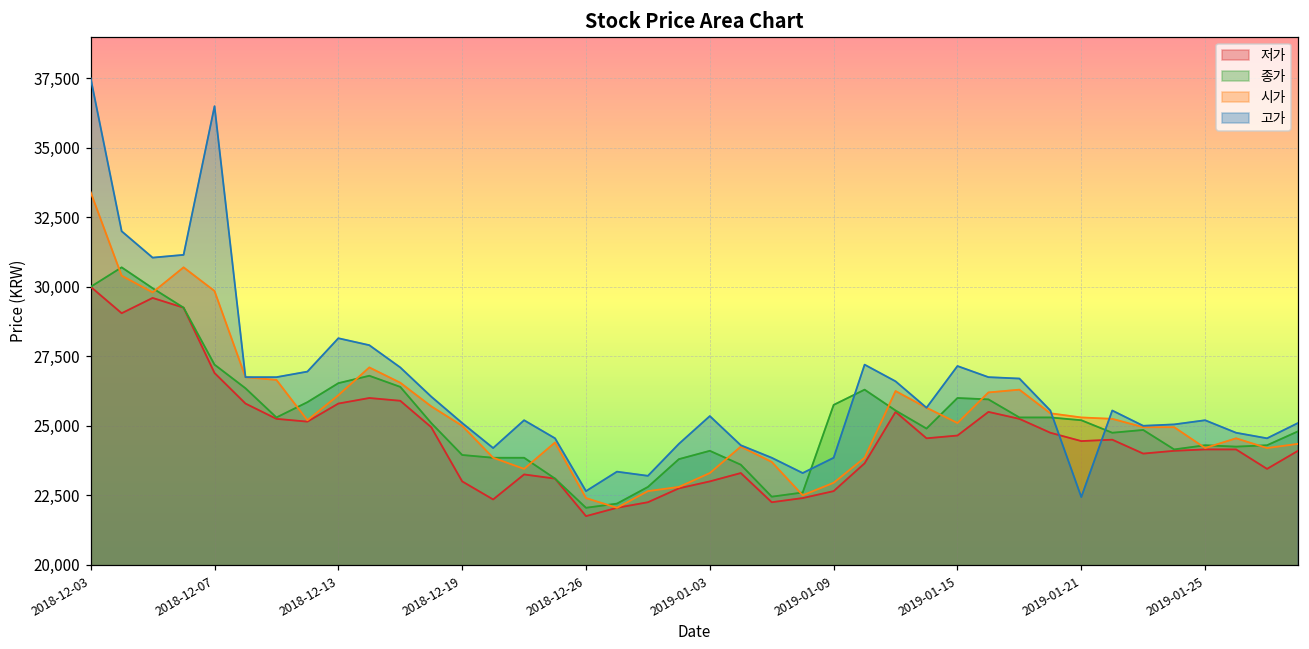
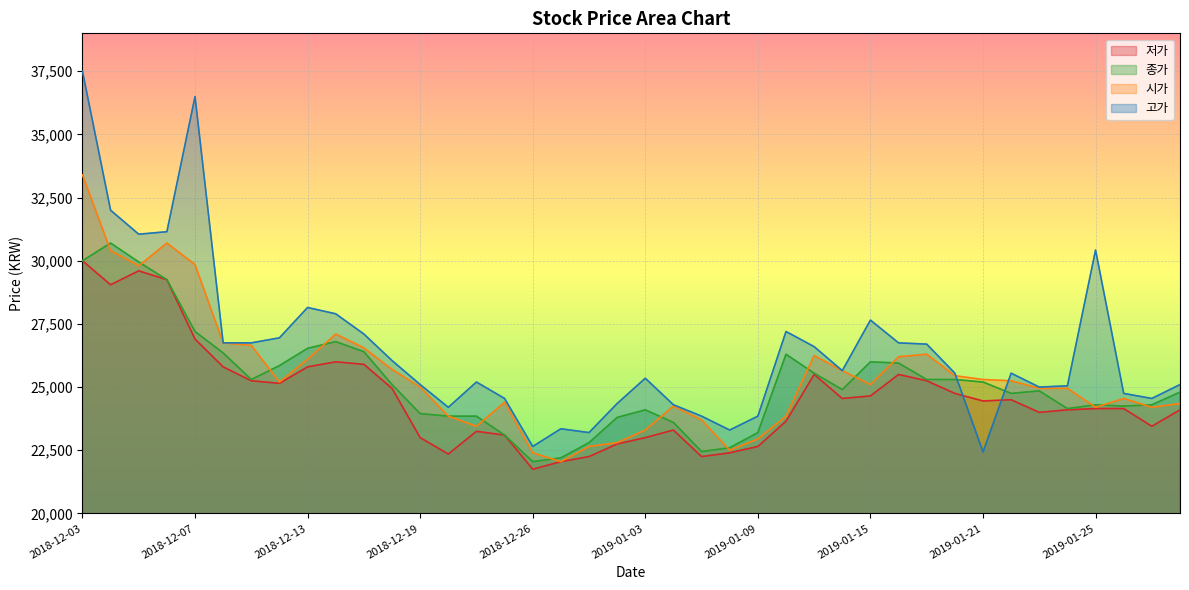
  {
    "종가": {
      "2018-12-07": "27,200",
      "2018-12-13": "26,500",
      "2018-12-19": "24,000",
      "2018-12-26": "22,100",
      "2019-01-03": "24,100",
-     "2019-01-09": "25,800",
+     "2019-01-09": "23,200",
      "2019-01-15": "26,000"
    },
    "고가": {
      "2018-12-03": "37,500",
      "2018-12-07": "36,500",
      "2018-12-13": "28,200",
      "2018-12-26": "22,700",
      "2019-01-03": "25,400",
      "2019-01-09": "23,900",
-     "2019-01-15": "27,200",
+     "2019-01-15": "27,700",
      "2019-01-21": "22,400",
-     "2019-01-25": "25,200"
+     "2019-01-25": "30,400"
    }
  }
